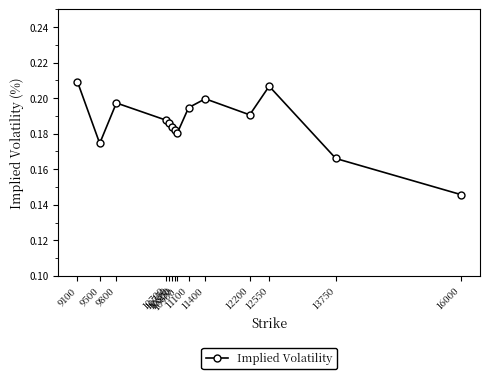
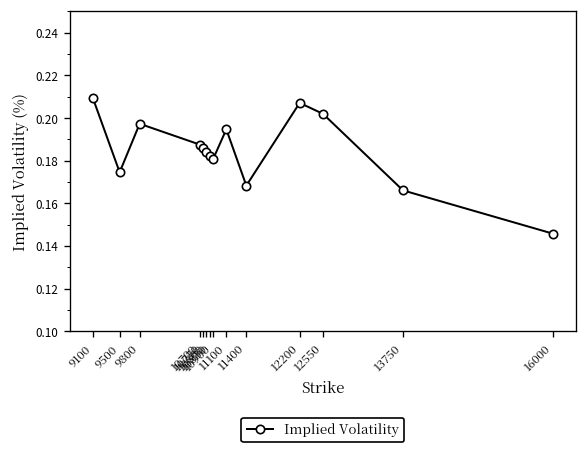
  {
    "9100": 0.209,
    "9500": 0.175,
    "9800": 0.197,
    "10700": 0.188,
    "10750": 0.186,
    "10800": 0.184,
    "10850": 0.182,
    "10900": 0.181,
    "11100": 0.195,
-   "11400": 0.200,
-   "12200": 0.191,
-   "12550": 0.207,
+   "11400": 0.168,
+   "12200": 0.207,
+   "12550": 0.202,
    "13750": 0.166,
    "16000": 0.146
  }
